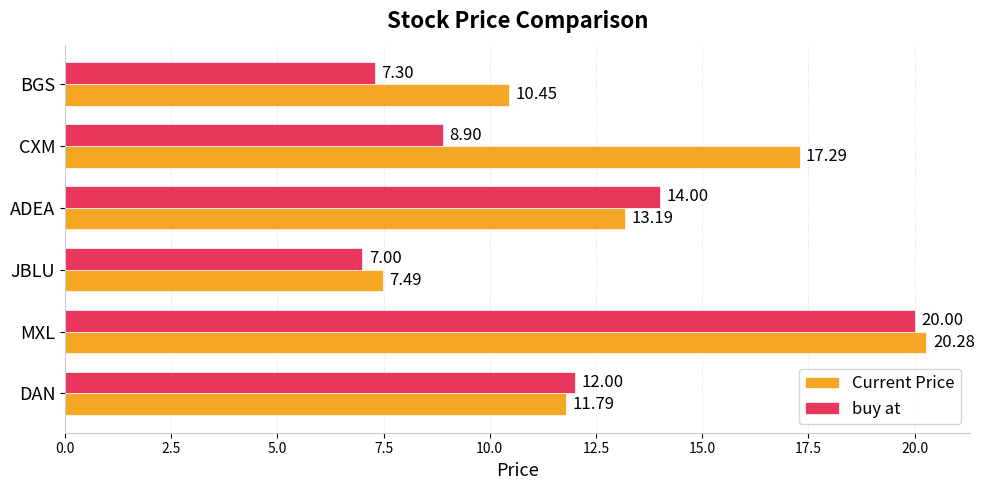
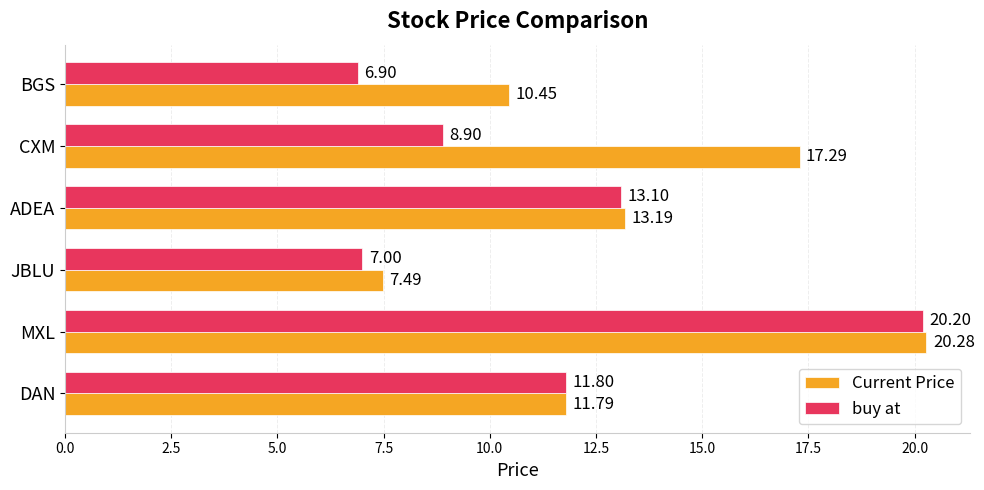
  {
    "Current Price": {
      "BGS": 10.45,
      "CXM": 17.29,
      "ADEA": 13.19,
      "JBLU": 7.49,
      "MXL": 20.28,
      "DAN": 11.79
    },
    "buy at": {
-     "BGS": 7.30,
+     "BGS": 6.90,
      "CXM": 8.90,
-     "ADEA": 14.00,
+     "ADEA": 13.10,
      "JBLU": 7.00,
-     "MXL": 20.00,
-     "DAN": 12.00
+     "MXL": 20.20,
+     "DAN": 11.80
    }
  }
